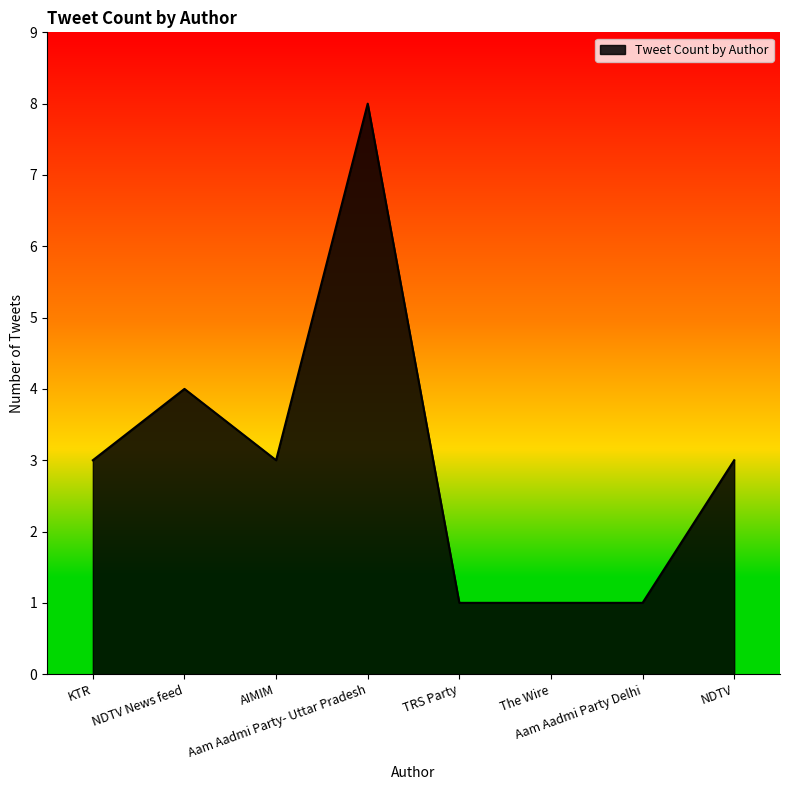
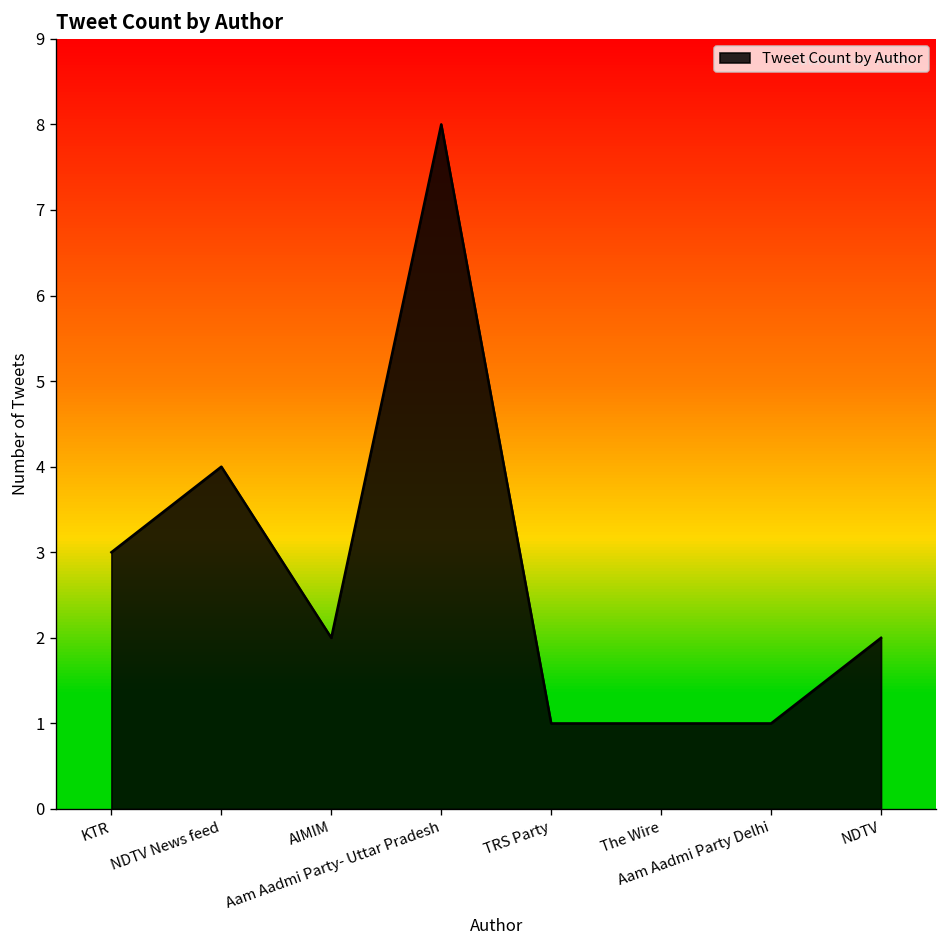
  {
    "KTR": 3,
    "NDTV News feed": 4,
-   "AIMIM": 3,
+   "AIMIM": 2,
    "Aam Aadmi Party- Uttar Pradesh": 8,
    "TRS Party": 1,
    "The Wire": 1,
    "Aam Aadmi Party Delhi": 1,
-   "NDTV": 3
+   "NDTV": 2
  }
